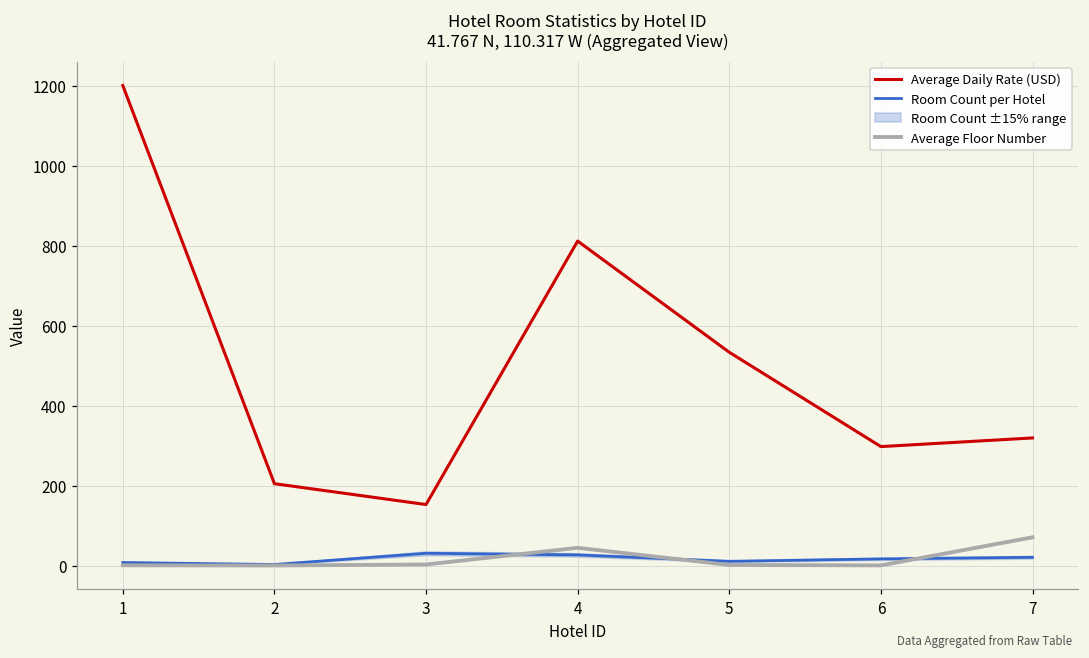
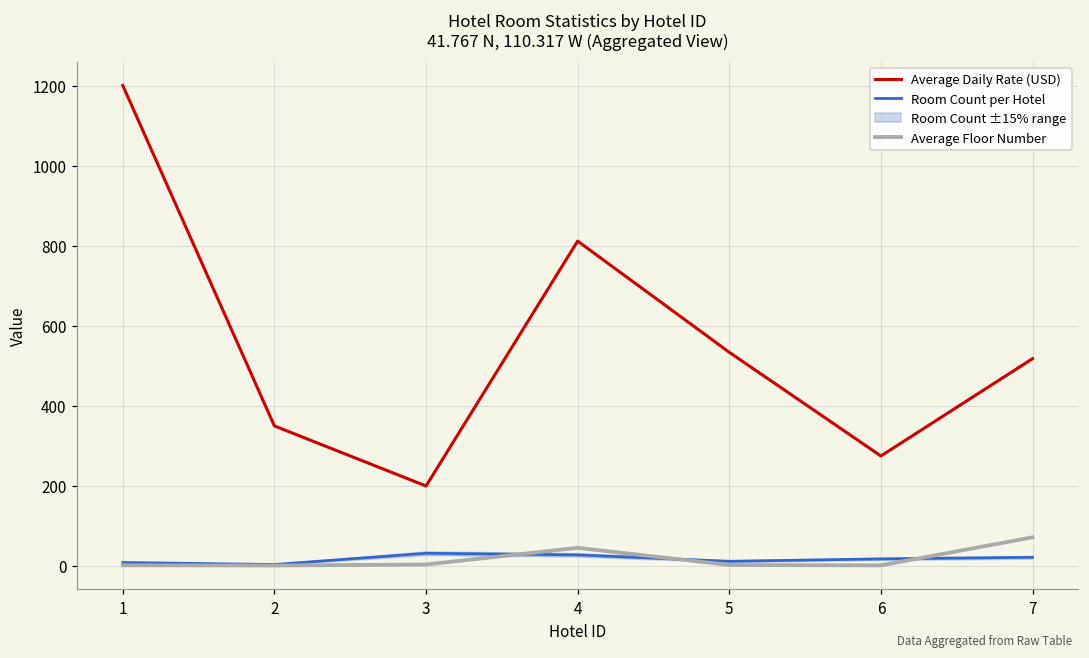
  {
    "Average Daily Rate (USD)": {
      "1": 1200,
-     "2": 210,
-     "3": 150,
+     "2": 350,
+     "3": 200,
      "4": 810,
      "5": 530,
-     "6": 300,
-     "7": 320
+     "6": 280,
+     "7": 520
    },
    "Average Floor Number": {
      "3": 0,
      "4": 50,
      "5": 0,
      "6": 0,
      "7": 70
    }
  }
